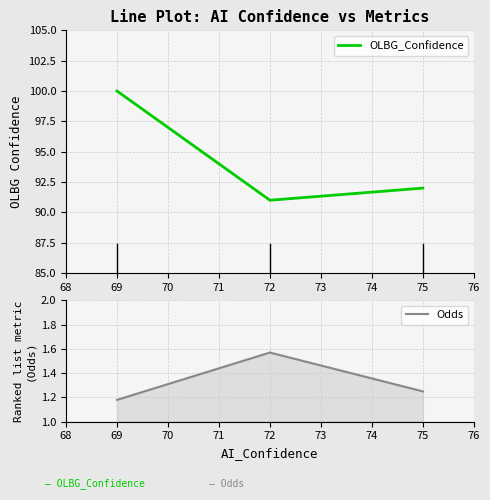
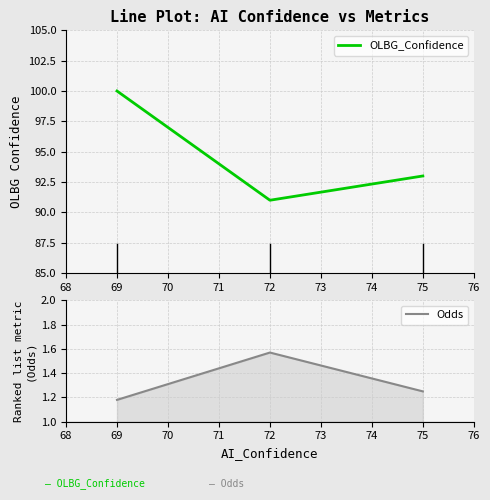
  {
    "Line Plot: AI Confidence vs Metrics": {
      "69": 100,
      "72": 91,
-     "75": 92
+     "75": 93
    }
  }
